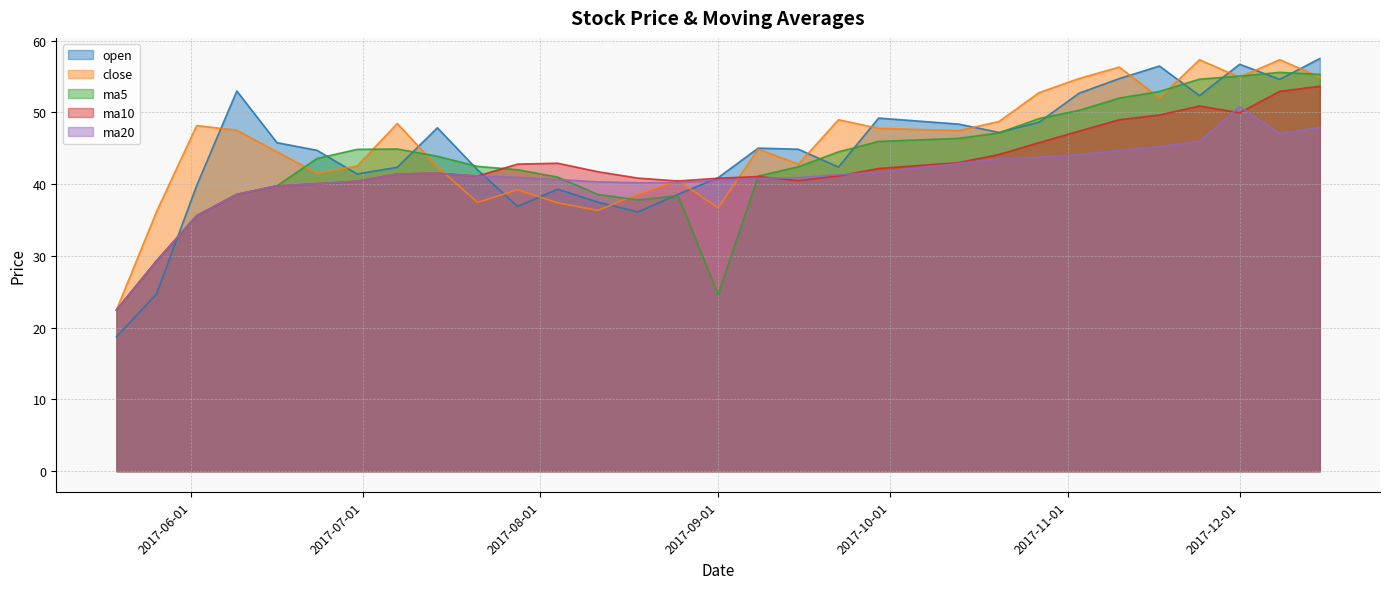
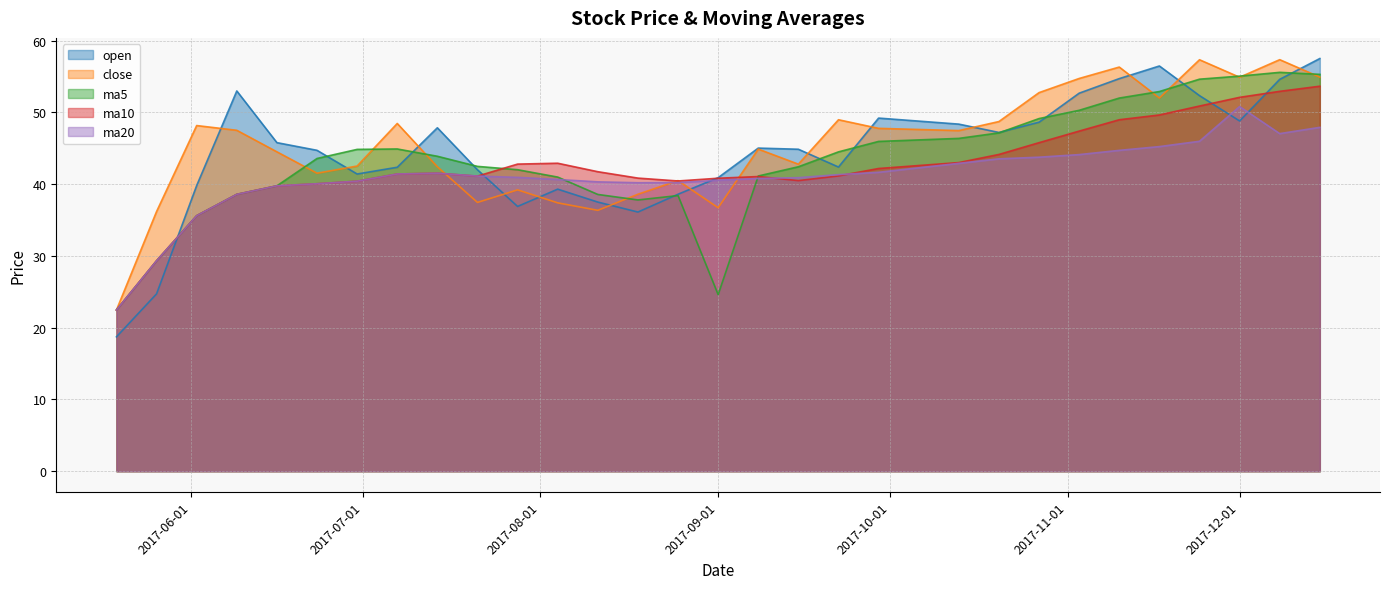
  {
    "open": {
-     "2017-12-01": 57
+     "2017-12-01": 49
    },
    "close": {
      "2017-09-01": 37
    },
    "ma5": {
      "2017-09-01": 25
    },
    "ma10": {
-     "2017-12-01": 50
+     "2017-12-01": 52
    },
    "ma20": {
      "2017-12-01": 51
    }
  }
